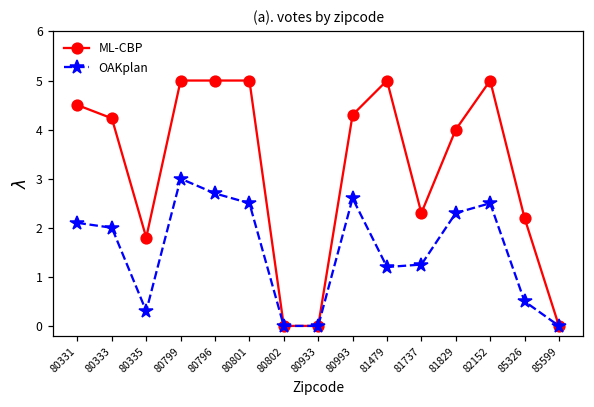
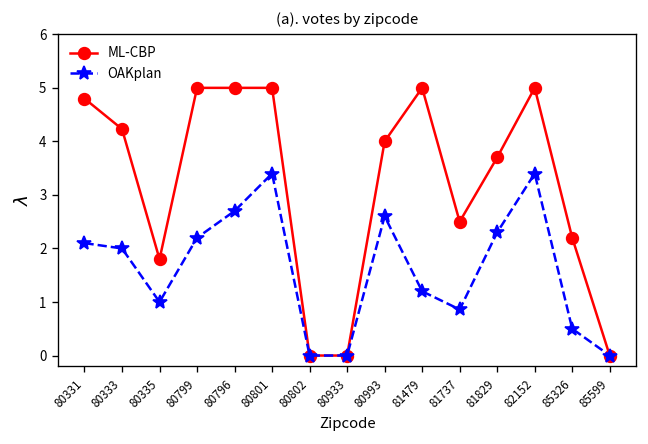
  {
    "ML-CBP": {
-     "80331": 4.5,
+     "80331": 4.8,
      "80333": 4.2,
      "80335": 1.8,
      "80799": 5.0,
      "80796": 5.0,
      "80801": 5.0,
-     "80993": 4.3,
+     "80993": 4.0,
      "81479": 5.0,
-     "81737": 2.3,
-     "81829": 4.0,
+     "81737": 2.5,
+     "81829": 3.7,
      "82152": 5.0,
      "85326": 2.2
    },
    "OAKplan": {
      "80331": 2.1,
      "80333": 2.0,
-     "80335": 0.3,
-     "80799": 3.0,
+     "80335": 1.0,
+     "80799": 2.2,
      "80796": 2.7,
-     "80801": 2.5,
+     "80801": 3.4,
      "80993": 2.6,
      "81479": 1.2,
-     "81737": 1.3,
+     "81737": 0.9,
      "81829": 2.3,
-     "82152": 2.5,
+     "82152": 3.4,
      "85326": 0.5
    }
  }
